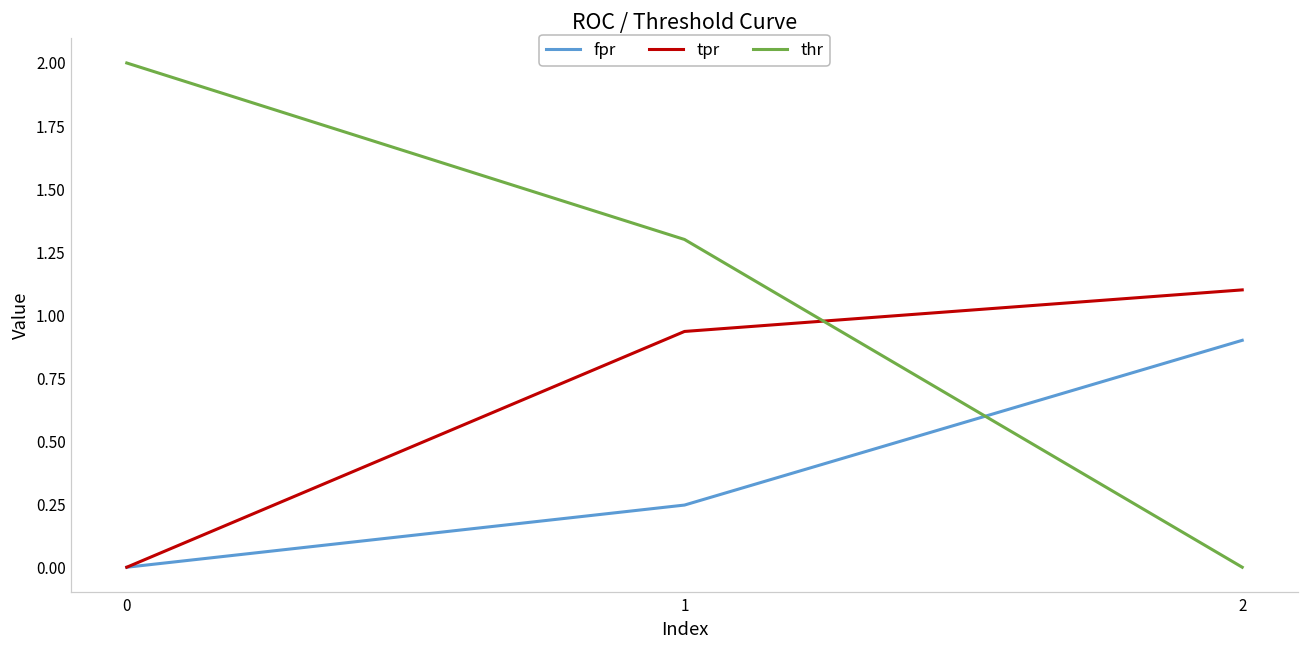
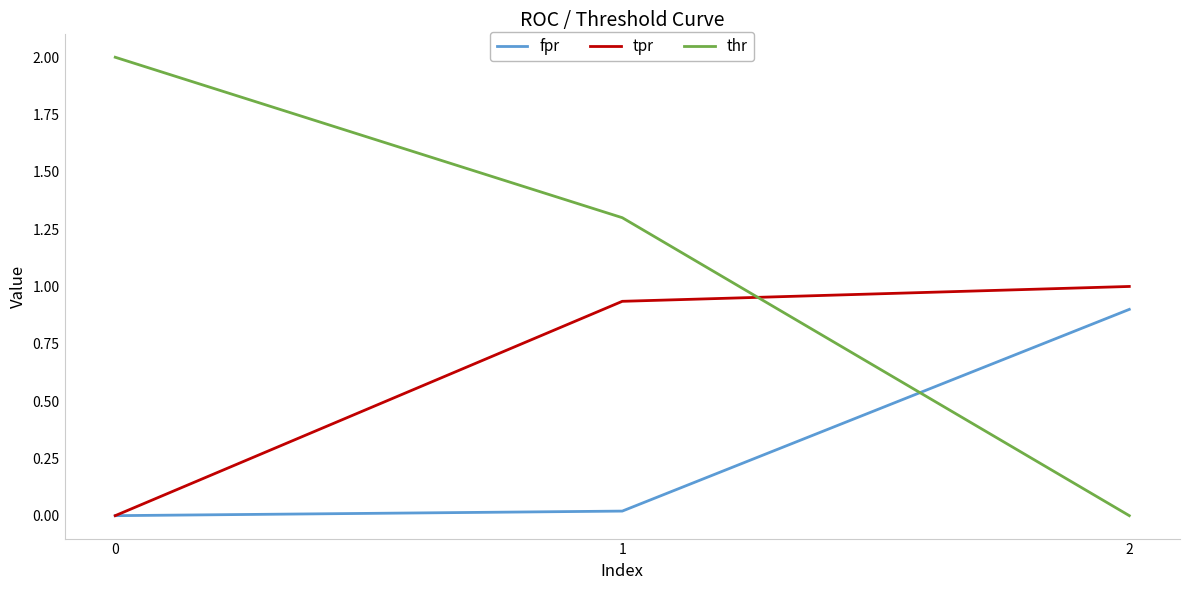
  {
    "fpr": {
-     "1": 0.25,
+     "1": 0.02,
      "2": 0.90
    },
    "tpr": {
      "1": 0.94,
-     "2": 1.1
+     "2": 1.0
    },
    "thr": {
      "0": 2.00,
      "1": 1.30,
      "2": 0.00
    }
  }
